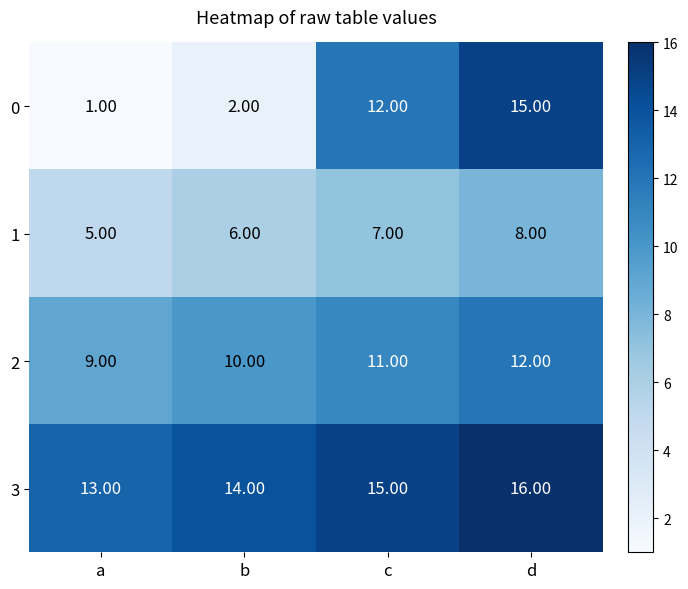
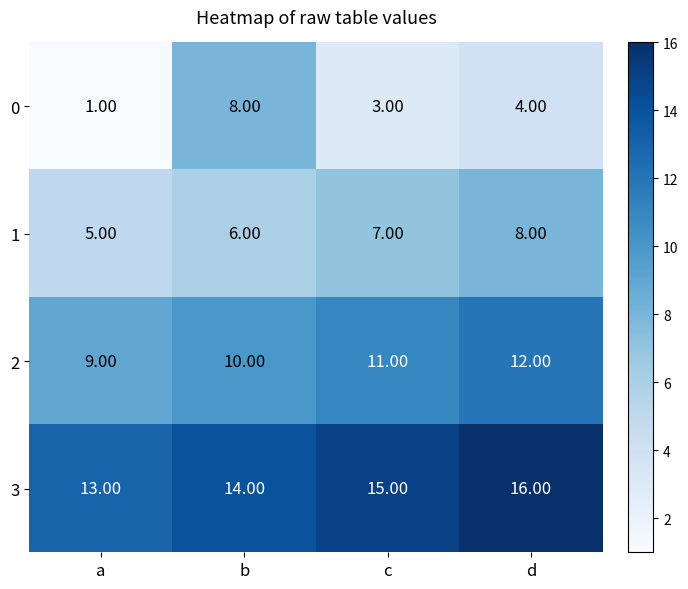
  {
    "0": {
      "a": 1.00,
-     "b": 2.00,
-     "c": 12.00,
-     "d": 15.00
+     "b": 8.00,
+     "c": 3.00,
+     "d": 4.00
    },
    "1": {
      "a": 5.00,
      "b": 6.00,
      "c": 7.00,
      "d": 8.00
    },
    "2": {
      "a": 9.00,
      "b": 10.00,
      "c": 11.00,
      "d": 12.00
    },
    "3": {
      "a": 13.00,
      "b": 14.00,
      "c": 15.00,
      "d": 16.00
    }
  }
